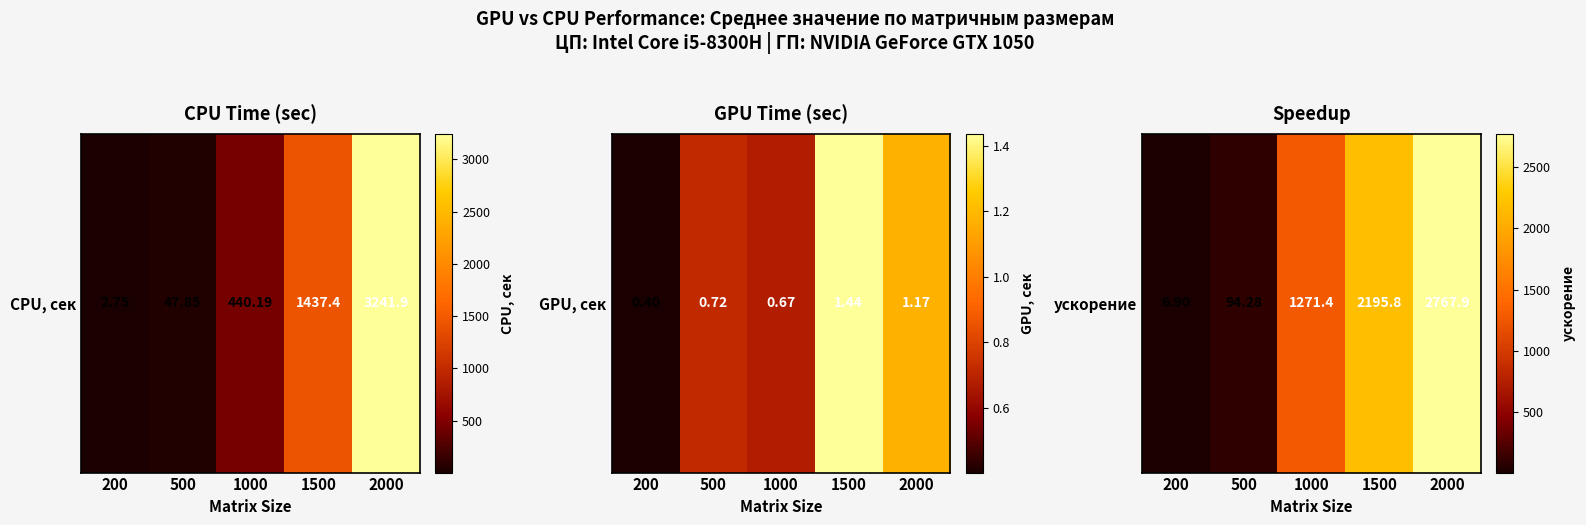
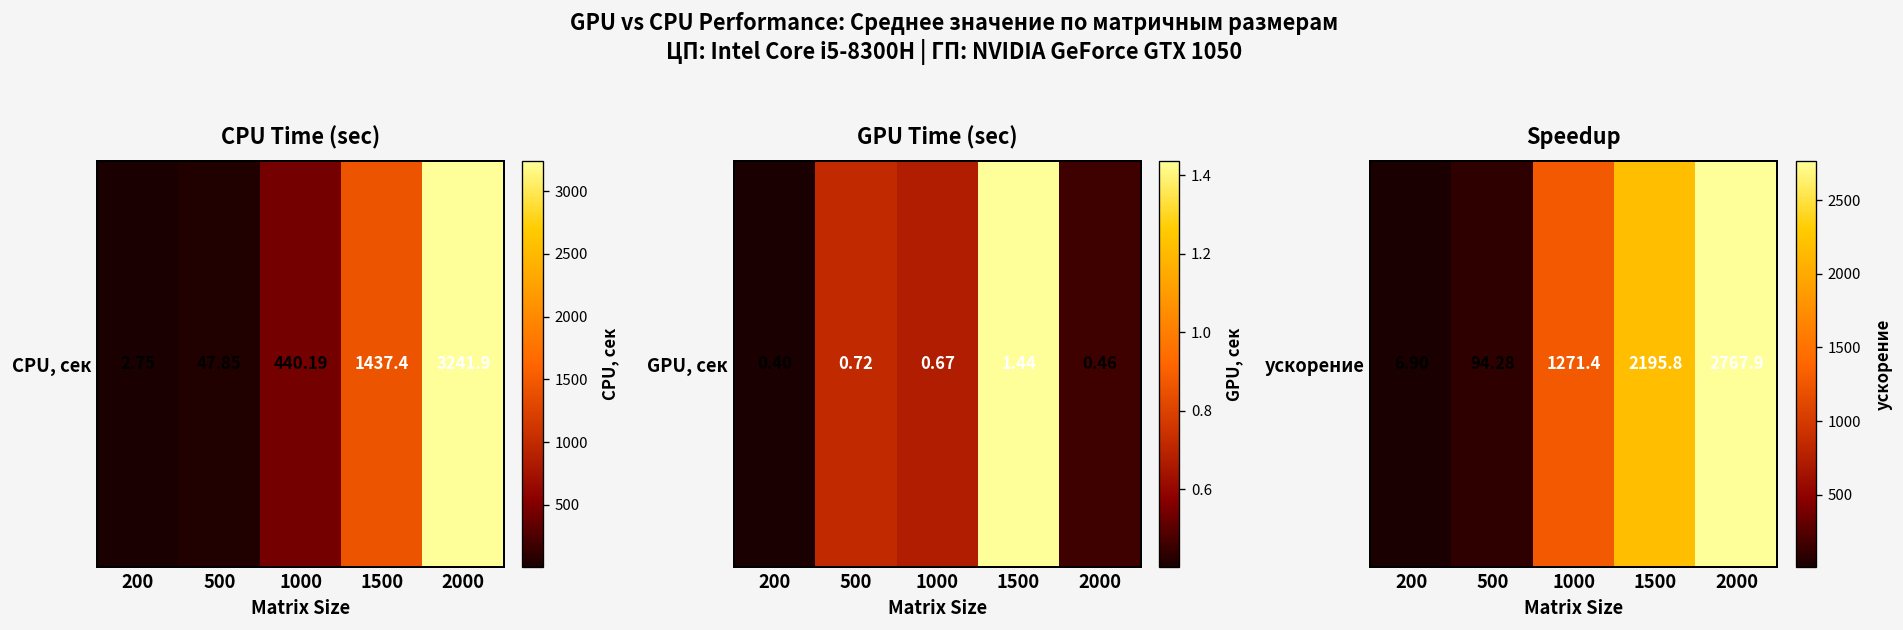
  {
    "CPU Time (sec)": {
      "CPU, сек": {
        "1000": 440.19,
        "1500": 1437.4,
        "2000": 3241.9
      }
    },
    "GPU Time (sec)": {
      "GPU, сек": {
        "500": 0.72,
        "1000": 0.67,
        "1500": 1.44,
-       "2000": 1.17
+       "2000": 0.46
      }
    },
    "Speedup": {
      "ускорение": {
        "1000": 1271.4,
        "1500": 2195.8,
        "2000": 2767.9
      }
    }
  }
